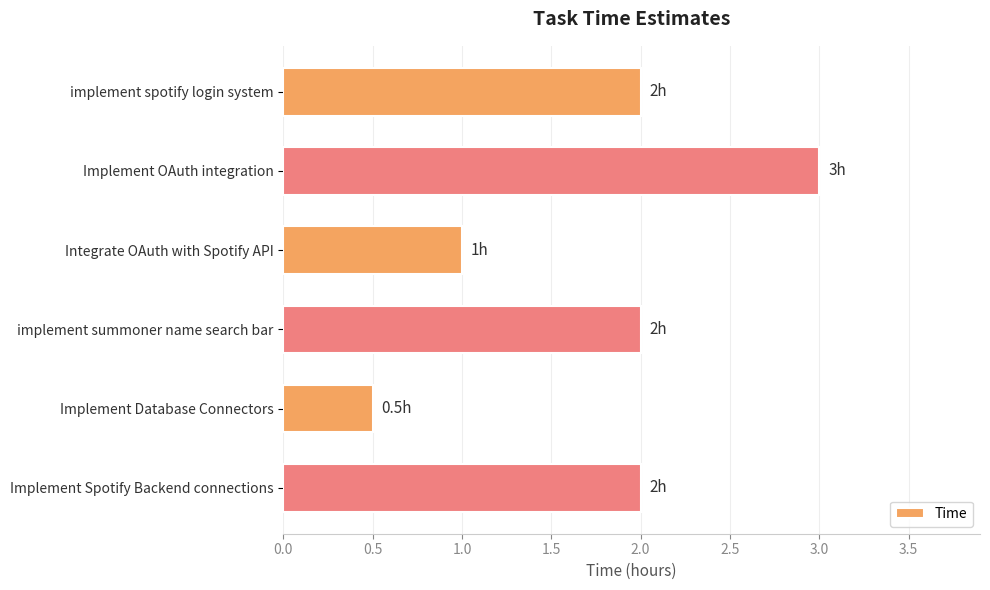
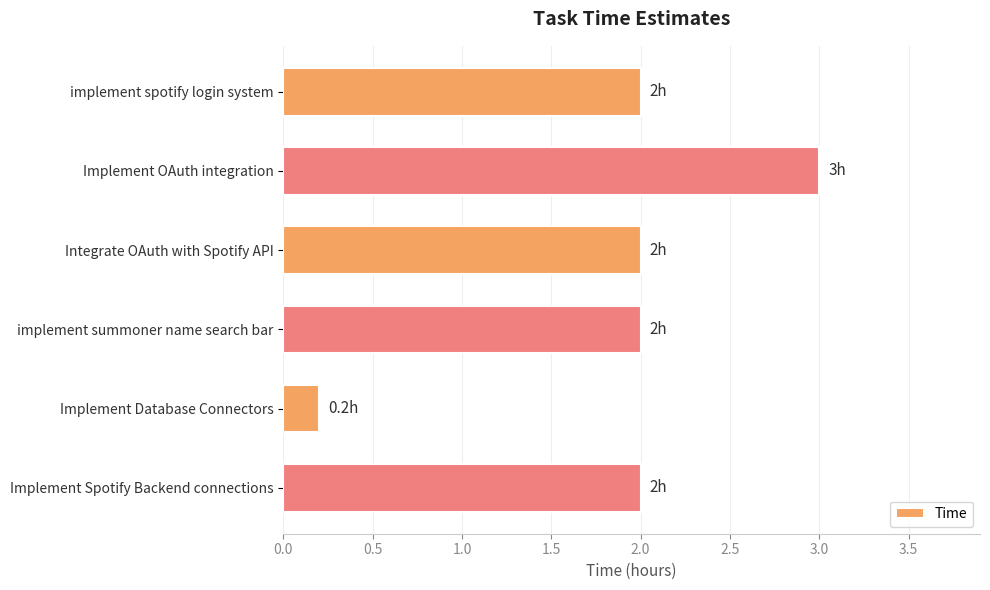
  {
    "implement spotify login system": "2h",
    "Implement OAuth integration": "3h",
-   "Integrate OAuth with Spotify API": "1h",
+   "Integrate OAuth with Spotify API": "2h",
    "implement summoner name search bar": "2h",
-   "Implement Database Connectors": "0.5h",
+   "Implement Database Connectors": "0.2h",
    "Implement Spotify Backend connections": "2h"
  }
